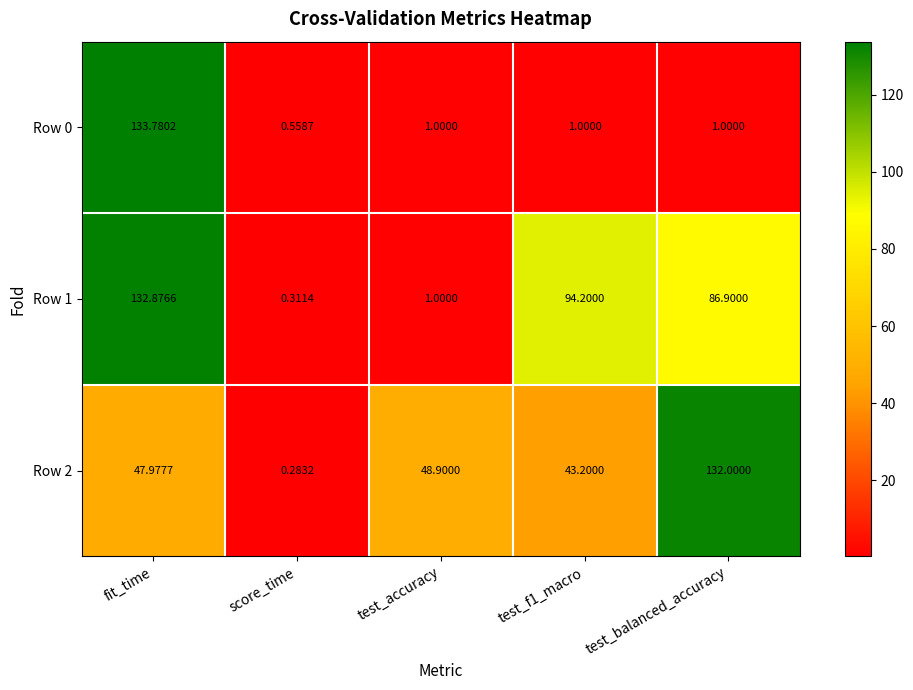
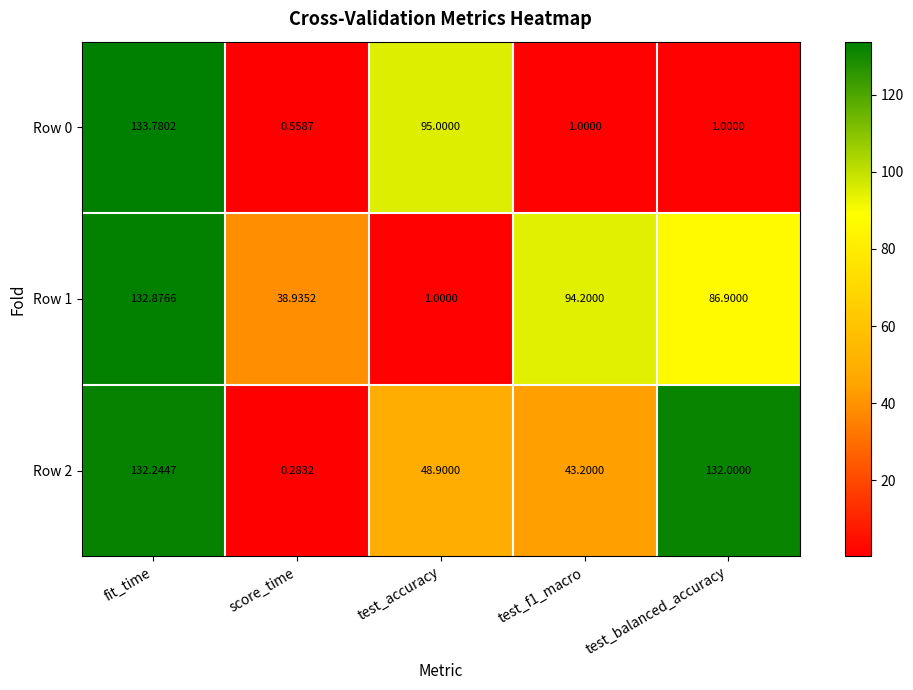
  {
    "Row 0": {
      "fit_time": 133.7802,
      "score_time": 0.5587,
-     "test_accuracy": 1.0000,
+     "test_accuracy": 95.0000,
      "test_f1_macro": 1.0000,
      "test_balanced_accuracy": 1.0000
    },
    "Row 1": {
      "fit_time": 132.8766,
-     "score_time": 0.3114,
+     "score_time": 38.9352,
      "test_accuracy": 1.0000,
      "test_f1_macro": 94.2000,
      "test_balanced_accuracy": 86.9000
    },
    "Row 2": {
-     "fit_time": 47.9777,
+     "fit_time": 132.2447,
      "score_time": 0.2832,
      "test_accuracy": 48.9000,
      "test_f1_macro": 43.2000,
      "test_balanced_accuracy": 132.0000
    }
  }
